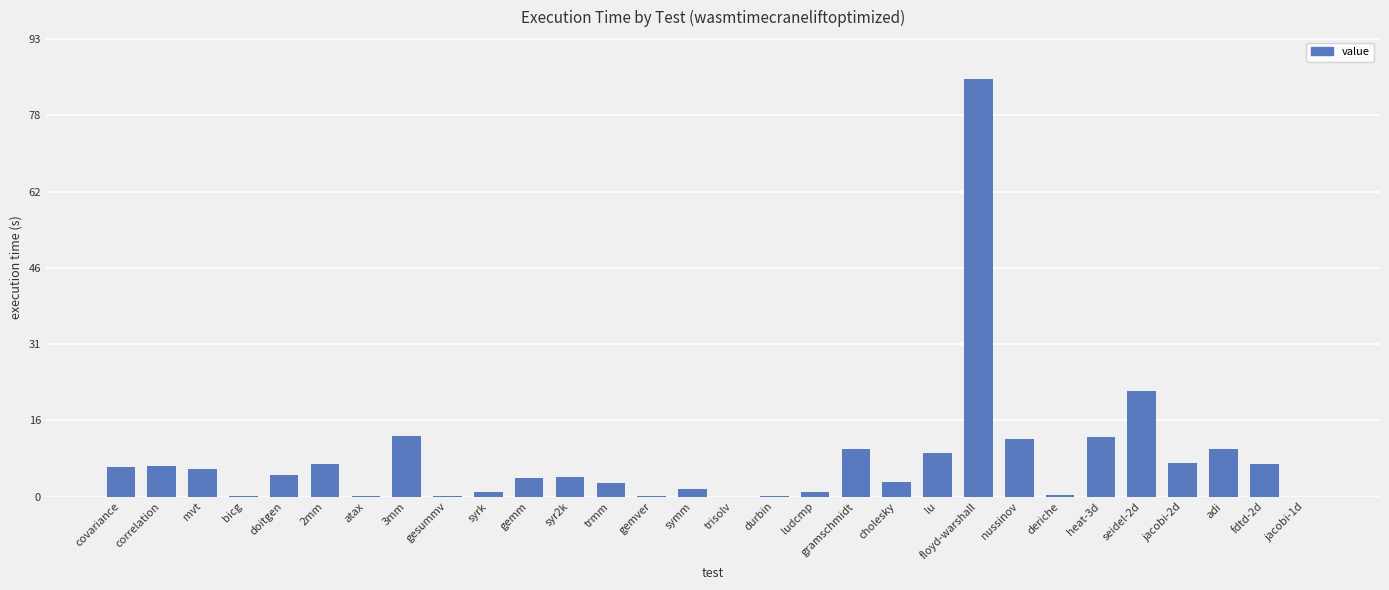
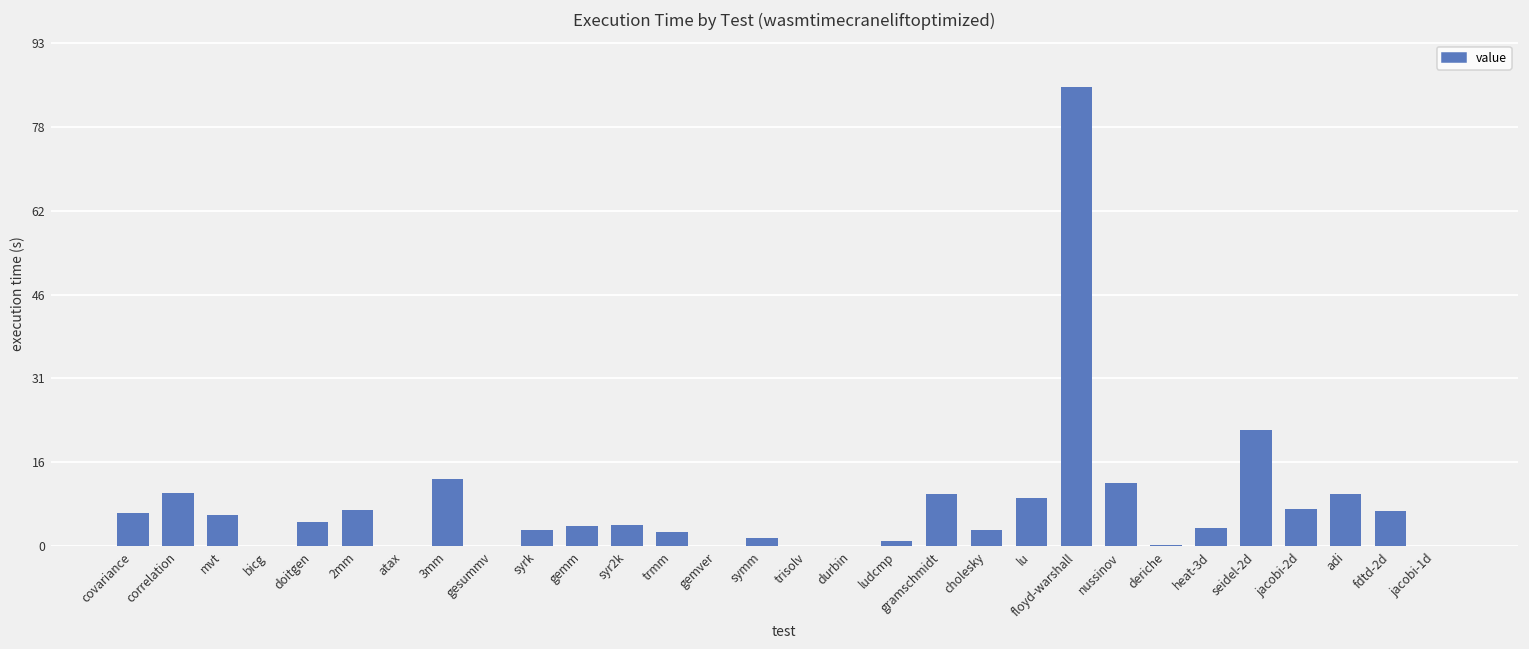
  {
    "covariance": 6,
-   "correlation": 6,
+   "correlation": 10,
    "mvt": 6,
    "doitgen": 4,
    "2mm": 7,
    "3mm": 12,
-   "syrk": 1,
+   "syrk": 3,
    "gemm": 4,
    "syr2k": 4,
    "trmm": 3,
    "symm": 2,
    "ludcmp": 1,
    "gramschmidt": 10,
    "cholesky": 3,
    "lu": 9,
    "floyd-warshall": 85,
    "nussinov": 12,
-   "heat-3d": 12,
+   "heat-3d": 3,
    "seidel-2d": 22,
    "jacobi-2d": 7,
    "adi": 10,
    "fdtd-2d": 7
  }
